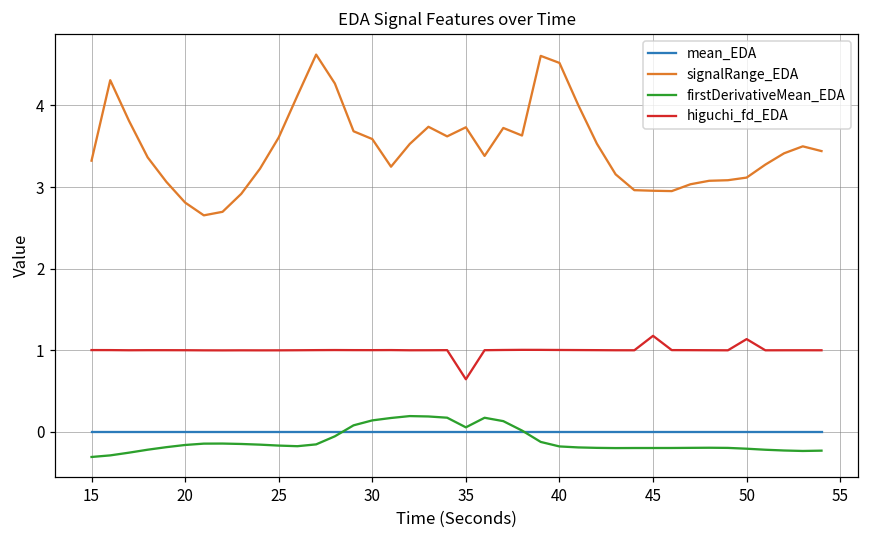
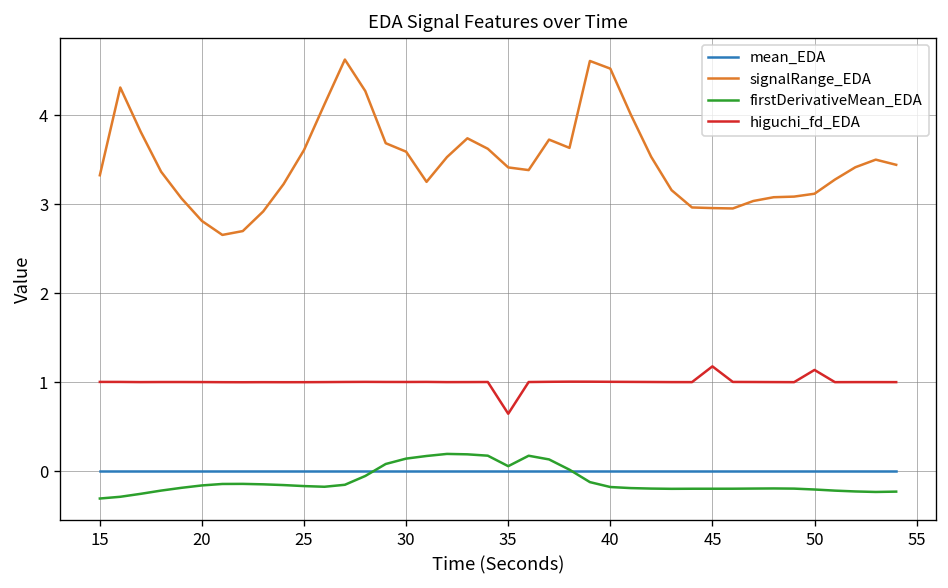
  {
    "mean_EDA": {
      "15": 0.0,
      "20": 0.0,
      "25": 0.0,
      "30": 0.0,
      "35": 0.0,
      "40": 0.0,
      "45": 0.0,
      "50": 0.0
    },
    "signalRange_EDA": {
      "15": 3.3,
      "20": 2.8,
      "25": 3.6,
      "30": 3.6,
-     "35": 3.7,
+     "35": 3.4,
      "40": 4.5,
      "45": 3.0,
      "50": 3.1
    },
    "firstDerivativeMean_EDA": {
      "15": -0.3,
      "20": -0.2,
      "25": -0.2,
      "30": 0.1,
      "35": 0.1,
      "40": -0.2,
      "45": -0.2,
      "50": -0.2
    },
    "higuchi_fd_EDA": {
      "15": 1.0,
      "20": 1.0,
      "25": 1.0,
      "30": 1.0,
      "35": 0.6,
      "40": 1.0,
      "45": 1.2,
      "50": 1.1
    }
  }
